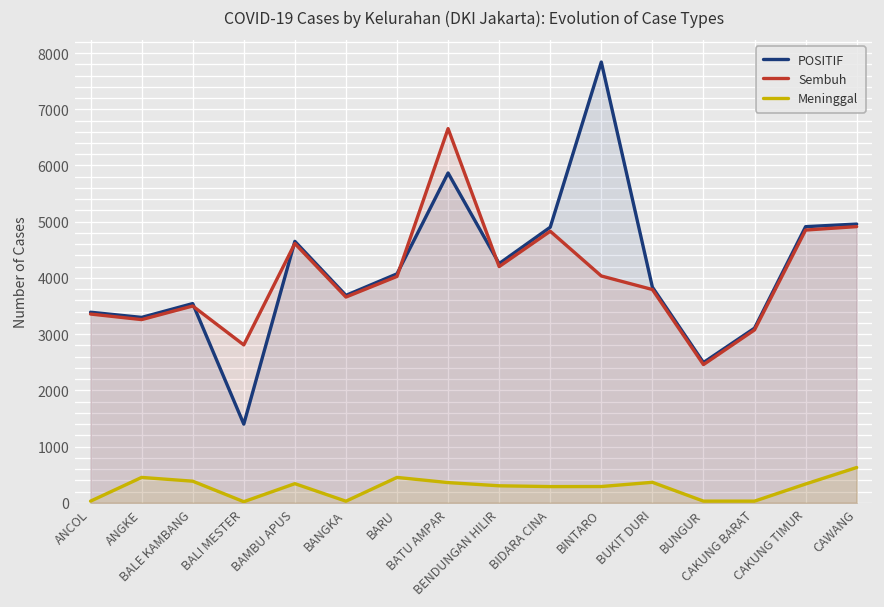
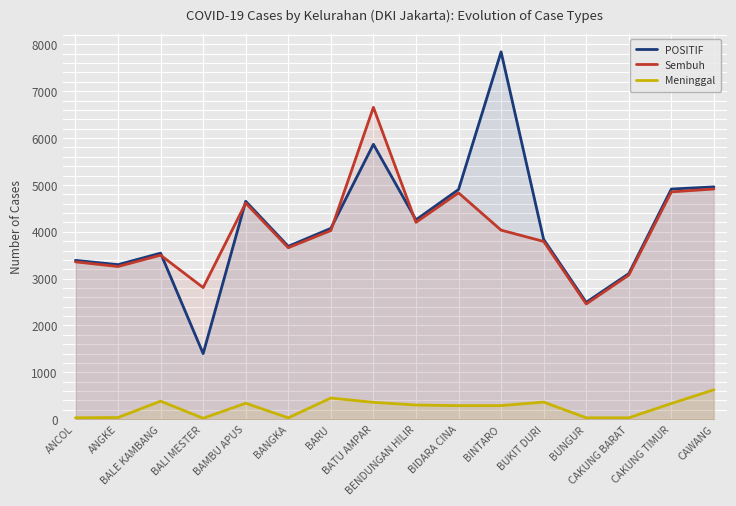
  {
    "POSITIF": {
      "BALI MESTER": 1400,
      "BATU AMPAR": 5900,
      "BIDARA CINA": 4900,
      "BINTARO": 7800,
      "CAKUNG TIMUR": 4900
    },
    "Sembuh": {
      "BALI MESTER": 2800,
      "BATU AMPAR": 6700,
      "BIDARA CINA": 4800,
      "BINTARO": 4000,
      "CAKUNG TIMUR": 4900
    },
    "Meninggal": {
      "ANCOL": 0,
-     "ANGKE": 500,
+     "ANGKE": 0,
      "BALE KAMBANG": 400,
      "BALI MESTER": 0,
      "BAMBU APUS": 300,
      "BANGKA": 0,
      "BARU": 500,
      "BATU AMPAR": 400,
      "BENDUNGAN HILIR": 300,
      "BIDARA CINA": 300,
      "BINTARO": 300,
      "BUKIT DURI": 400,
      "BUNGUR": 0,
      "CAKUNG BARAT": 0,
      "CAKUNG TIMUR": 300,
      "CAWANG": 600
    }
  }
